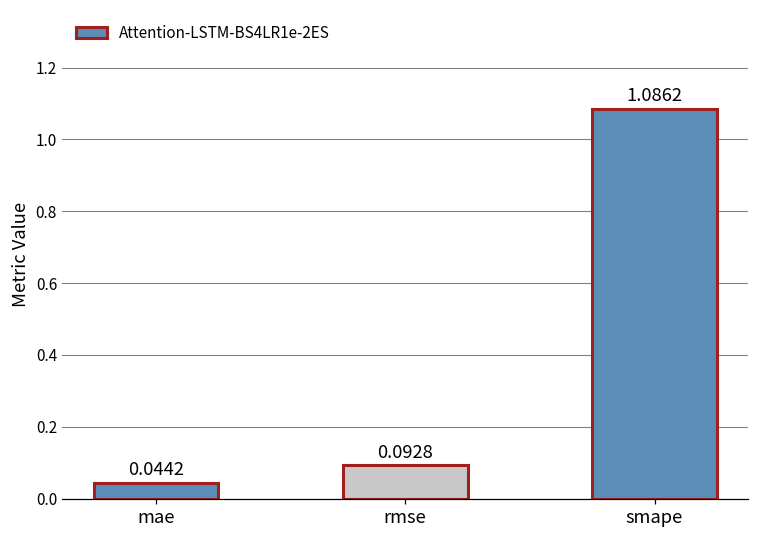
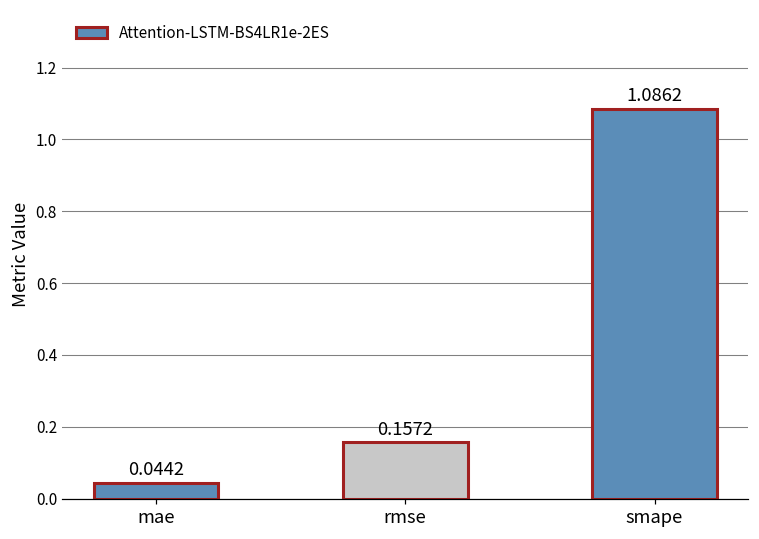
  {
    "mae": 0.0442,
-   "rmse": 0.0928,
+   "rmse": 0.1572,
    "smape": 1.0862
  }
